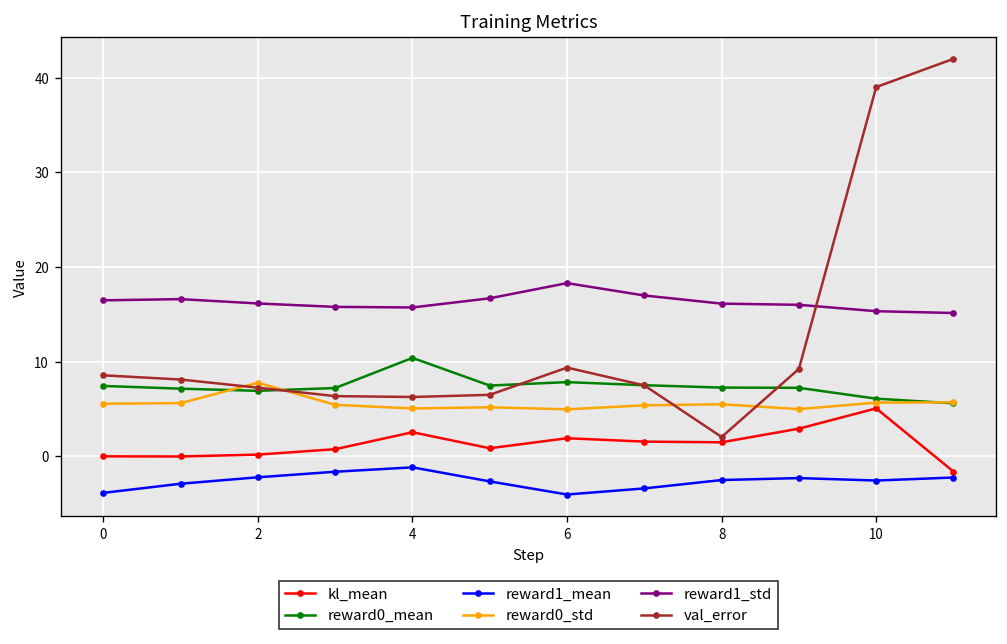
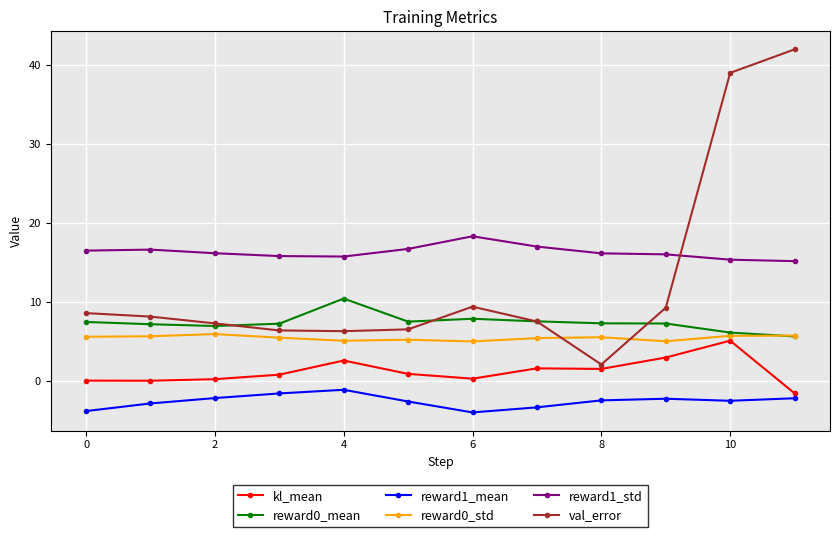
  {
    "kl_mean": {
      "0": 0,
      "2": 0,
      "4": 3,
-     "6": 2,
+     "6": 0,
      "8": 1,
      "10": 5
    },
    "reward0_mean": {
      "0": 7,
      "2": 7,
      "4": 10,
      "6": 8,
      "8": 7,
      "10": 6
    },
    "reward1_mean": {
      "0": -4,
      "2": -2,
      "4": -1,
      "6": -4,
      "8": -3,
      "10": -3
    },
    "reward0_std": {
      "0": 6,
-     "2": 8,
+     "2": 6,
      "4": 5,
      "6": 5,
      "8": 6,
      "10": 6
    },
    "reward1_std": {
      "0": 16,
      "2": 16,
      "4": 16,
      "6": 18,
      "8": 16,
      "10": 15
    },
    "val_error": {
      "0": 9,
      "2": 7,
      "4": 6,
      "6": 9,
      "8": 2,
      "10": 39
    }
  }
